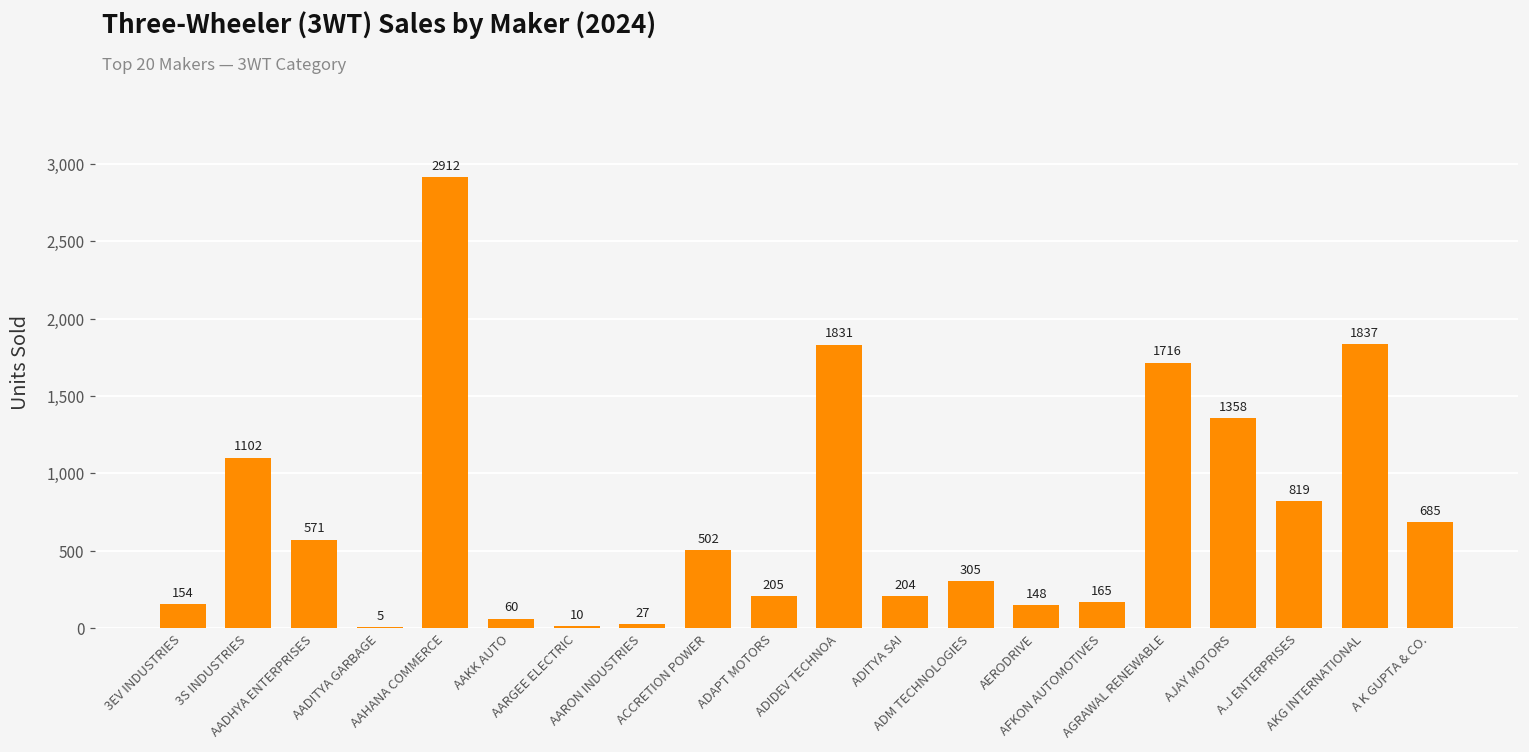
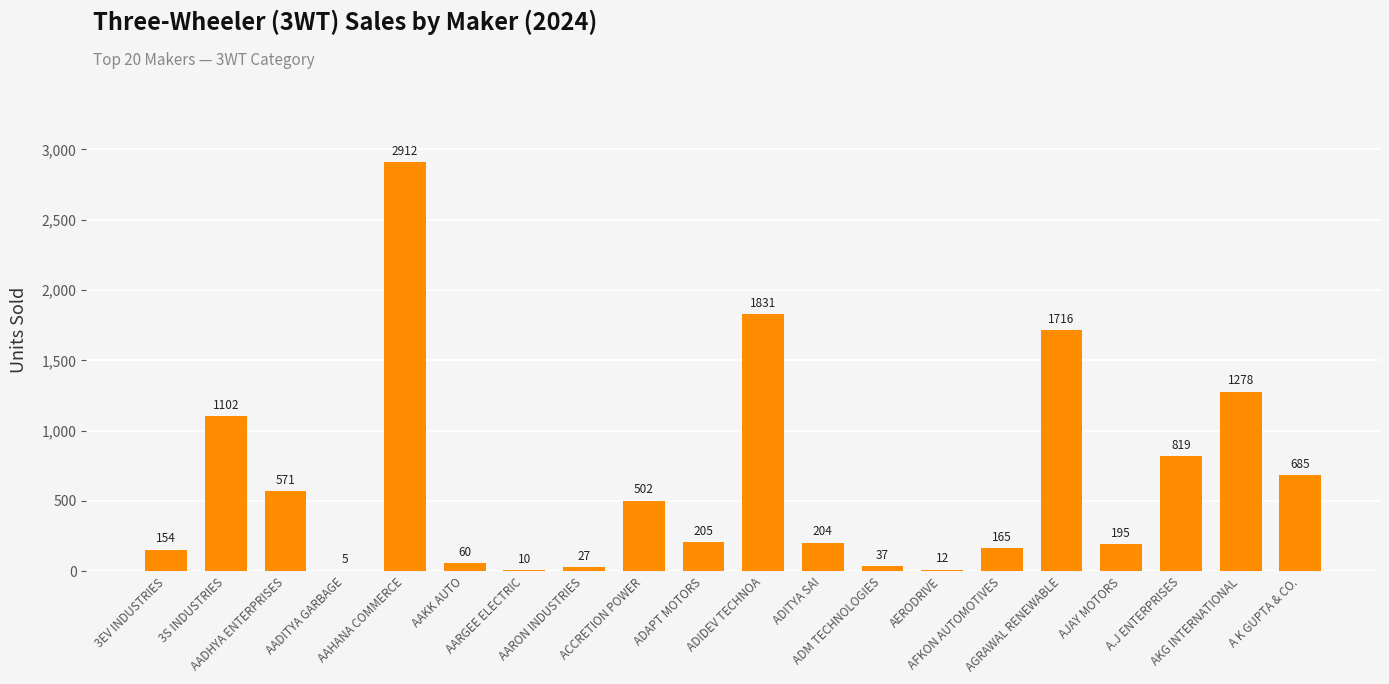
  {
    "3EV INDUSTRIES": 154,
    "3S INDUSTRIES": 1102,
    "AADHYA ENTERPRISES": 571,
    "AADITYA GARBAGE": 5,
    "AAHANA COMMERCE": 2912,
    "AAKK AUTO": 60,
    "AARGEE ELECTRIC": 10,
    "AARON INDUSTRIES": 27,
    "ACCRETION POWER": 502,
    "ADAPT MOTORS": 205,
    "ADIDEV TECHNOA": 1831,
    "ADITYA SAI": 204,
-   "ADM TECHNOLOGIES": 305,
-   "AERODRIVE": 148,
+   "ADM TECHNOLOGIES": 37,
+   "AERODRIVE": 12,
    "AFKON AUTOMOTIVES": 165,
    "AGRAWAL RENEWABLE": 1716,
-   "AJAY MOTORS": 1358,
+   "AJAY MOTORS": 195,
    "A.J ENTERPRISES": 819,
-   "AKG INTERNATIONAL": 1837,
+   "AKG INTERNATIONAL": 1278,
    "A K GUPTA & CO.": 685
  }
